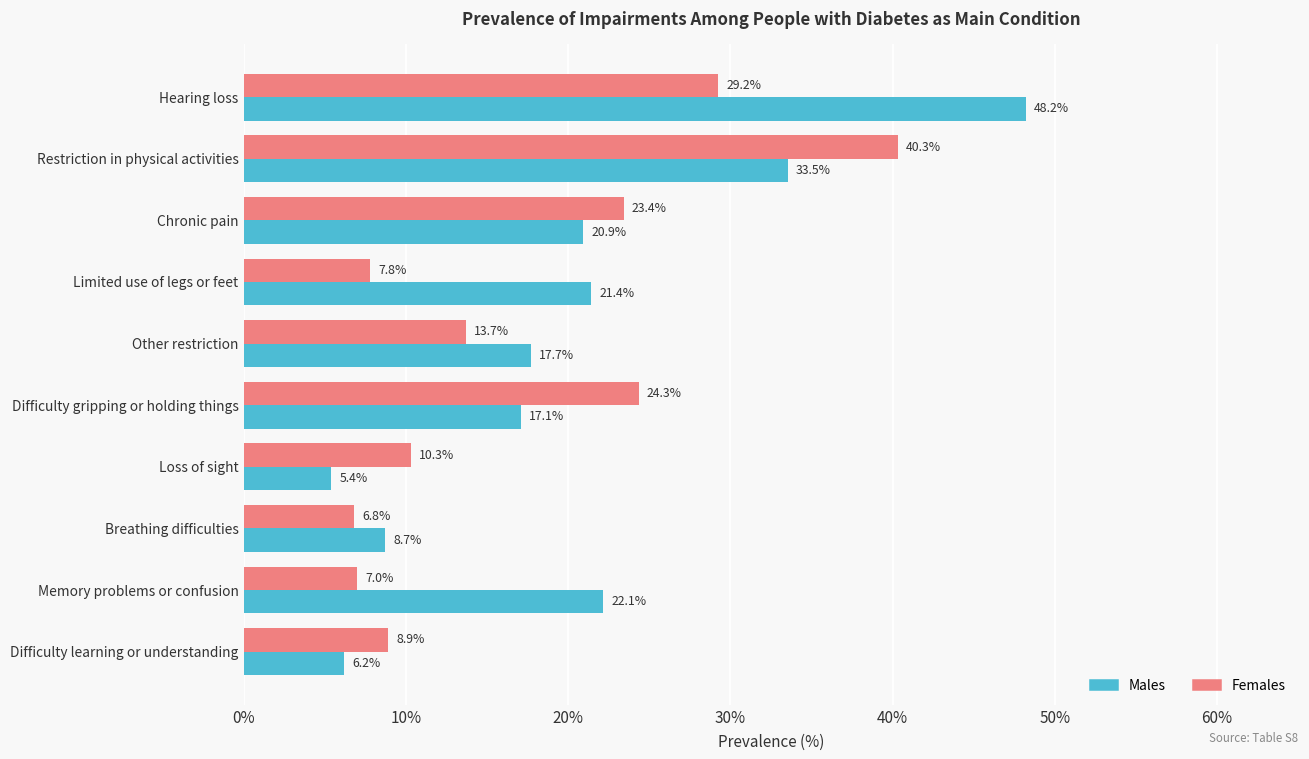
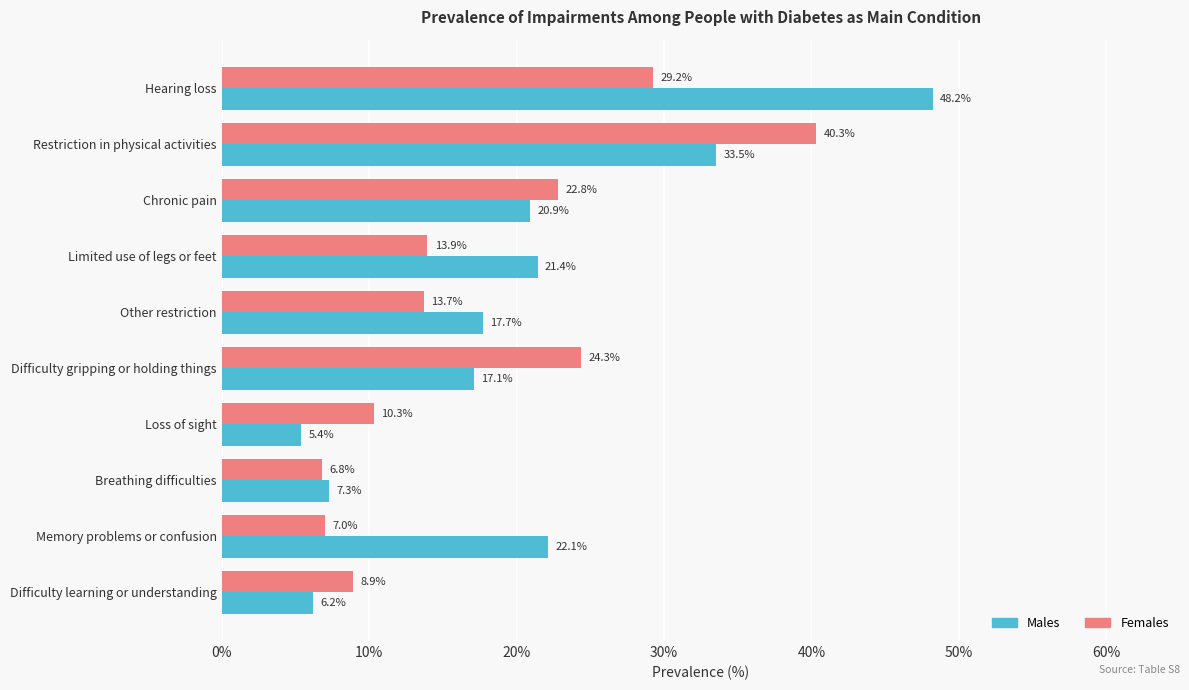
  {
    "Males": {
      "Hearing loss": "48.2%",
      "Restriction in physical activities": "33.5%",
      "Chronic pain": "20.9%",
      "Limited use of legs or feet": "21.4%",
      "Other restriction": "17.7%",
      "Difficulty gripping or holding things": "17.1%",
      "Loss of sight": "5.4%",
-     "Breathing difficulties": "8.7%",
+     "Breathing difficulties": "7.3%",
      "Memory problems or confusion": "22.1%",
      "Difficulty learning or understanding": "6.2%"
    },
    "Females": {
      "Hearing loss": "29.2%",
      "Restriction in physical activities": "40.3%",
-     "Chronic pain": "23.4%",
-     "Limited use of legs or feet": "7.8%",
+     "Chronic pain": "22.8%",
+     "Limited use of legs or feet": "13.9%",
      "Other restriction": "13.7%",
      "Difficulty gripping or holding things": "24.3%",
      "Loss of sight": "10.3%",
      "Breathing difficulties": "6.8%",
      "Memory problems or confusion": "7.0%",
      "Difficulty learning or understanding": "8.9%"
    }
  }
